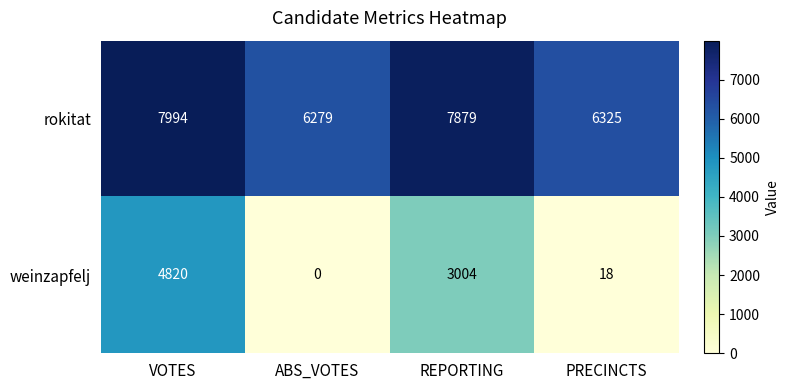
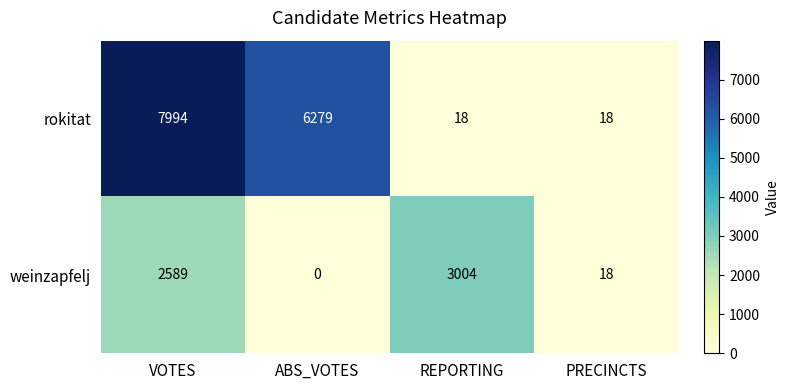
  {
    "rokitat": {
      "VOTES": 7994,
      "ABS_VOTES": 6279,
-     "REPORTING": 7879,
-     "PRECINCTS": 6325
+     "REPORTING": 18,
+     "PRECINCTS": 18
    },
    "weinzapfelj": {
-     "VOTES": 4820,
+     "VOTES": 2589,
      "ABS_VOTES": 0,
      "REPORTING": 3004,
      "PRECINCTS": 18
    }
  }
